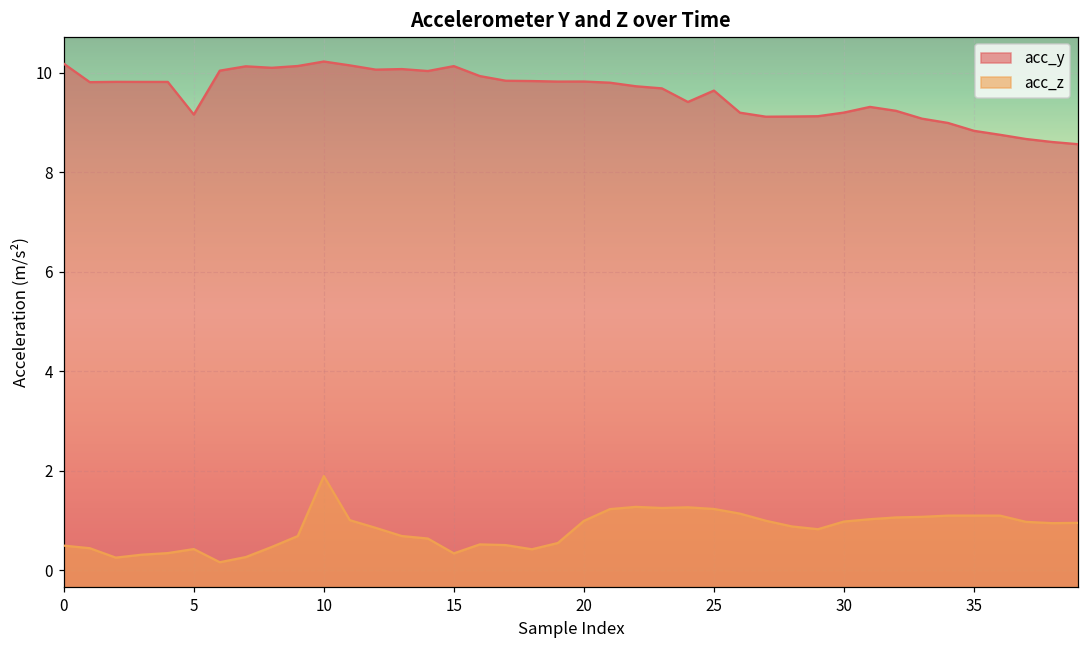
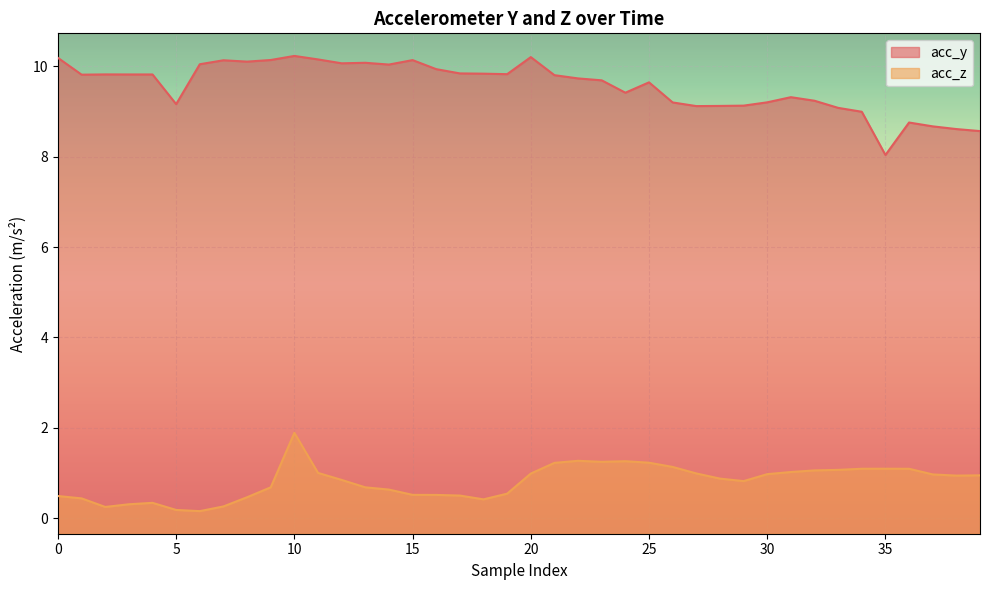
  {
    "acc_y": {
      "0": 10.2,
      "5": 9.2,
      "10": 10.2,
      "15": 10.1,
-     "20": 9.8,
+     "20": 10.2,
      "25": 9.6,
      "30": 9.2,
-     "35": 8.8
+     "35": 8.0
    },
    "acc_z": {
      "0": 0.5,
-     "5": 0.4,
+     "5": 0.2,
      "10": 1.9,
-     "15": 0.3,
+     "15": 0.5,
      "20": 1.0,
      "25": 1.2,
      "30": 1.0,
      "35": 1.1
    }
  }
